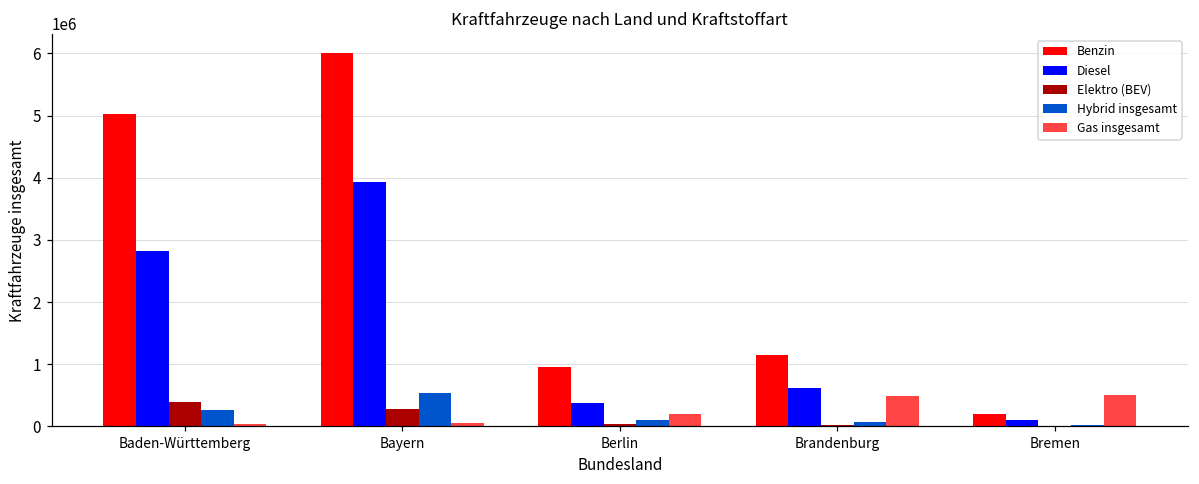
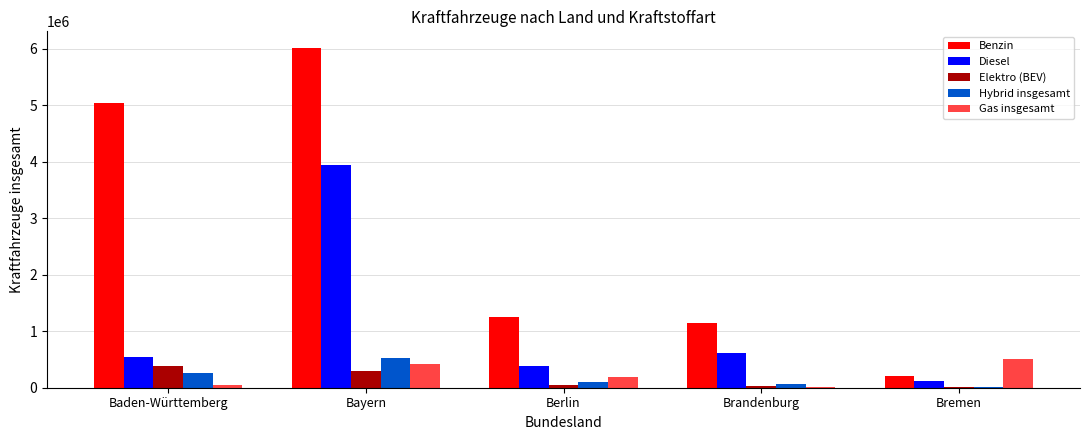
  {
    "Benzin": {
      "Baden-Württemberg": 5000000,
      "Bayern": 6000000,
-     "Berlin": 1000000,
+     "Berlin": 1200000,
      "Brandenburg": 1100000,
      "Bremen": 200000
    },
    "Diesel": {
-     "Baden-Württemberg": 2800000,
+     "Baden-Württemberg": 500000,
      "Bayern": 3900000,
      "Berlin": 400000,
      "Brandenburg": 600000,
      "Bremen": 100000
    },
    "Elektro (BEV)": {
      "Baden-Württemberg": 400000,
      "Bayern": 300000
    },
    "Hybrid insgesamt": {
      "Baden-Württemberg": 300000,
      "Bayern": 500000,
      "Berlin": 100000,
      "Brandenburg": 100000
    },
    "Gas insgesamt": {
      "Baden-Württemberg": 0,
-     "Bayern": 100000,
+     "Bayern": 400000,
      "Berlin": 200000,
-     "Brandenburg": 500000,
+     "Brandenburg": 0,
      "Bremen": 500000
    }
  }
